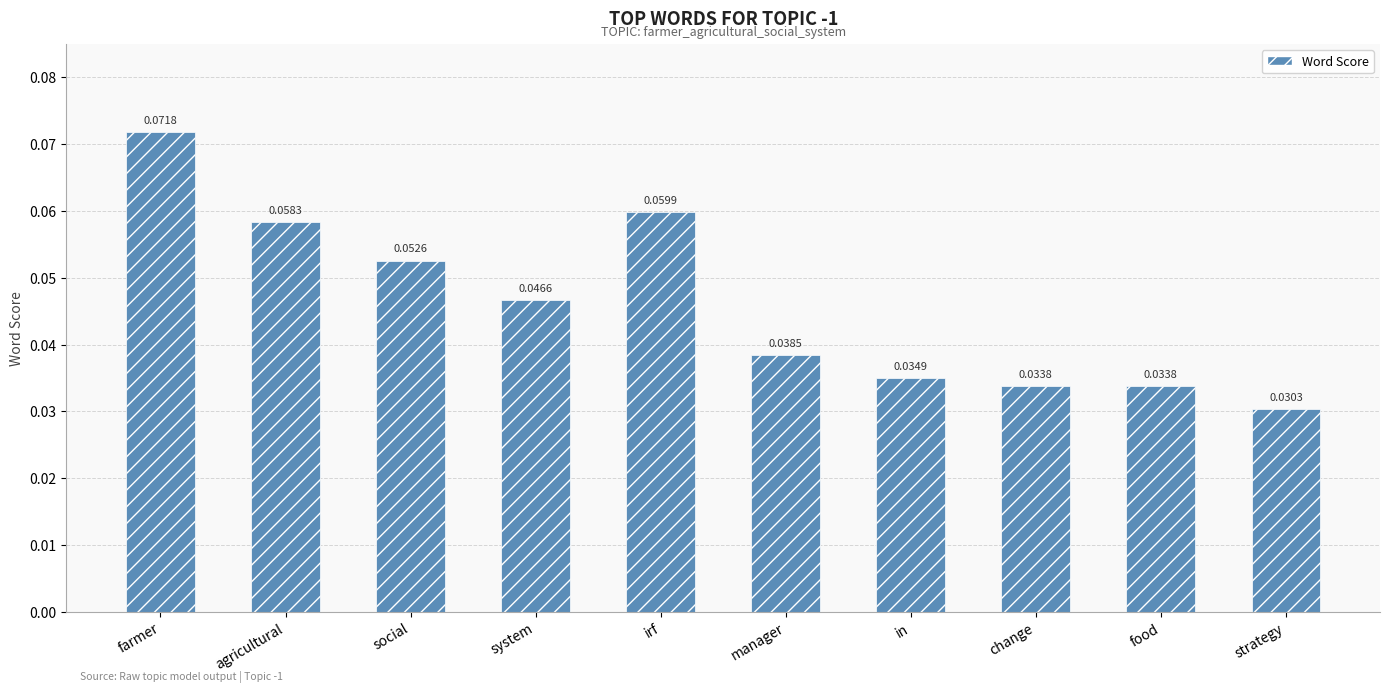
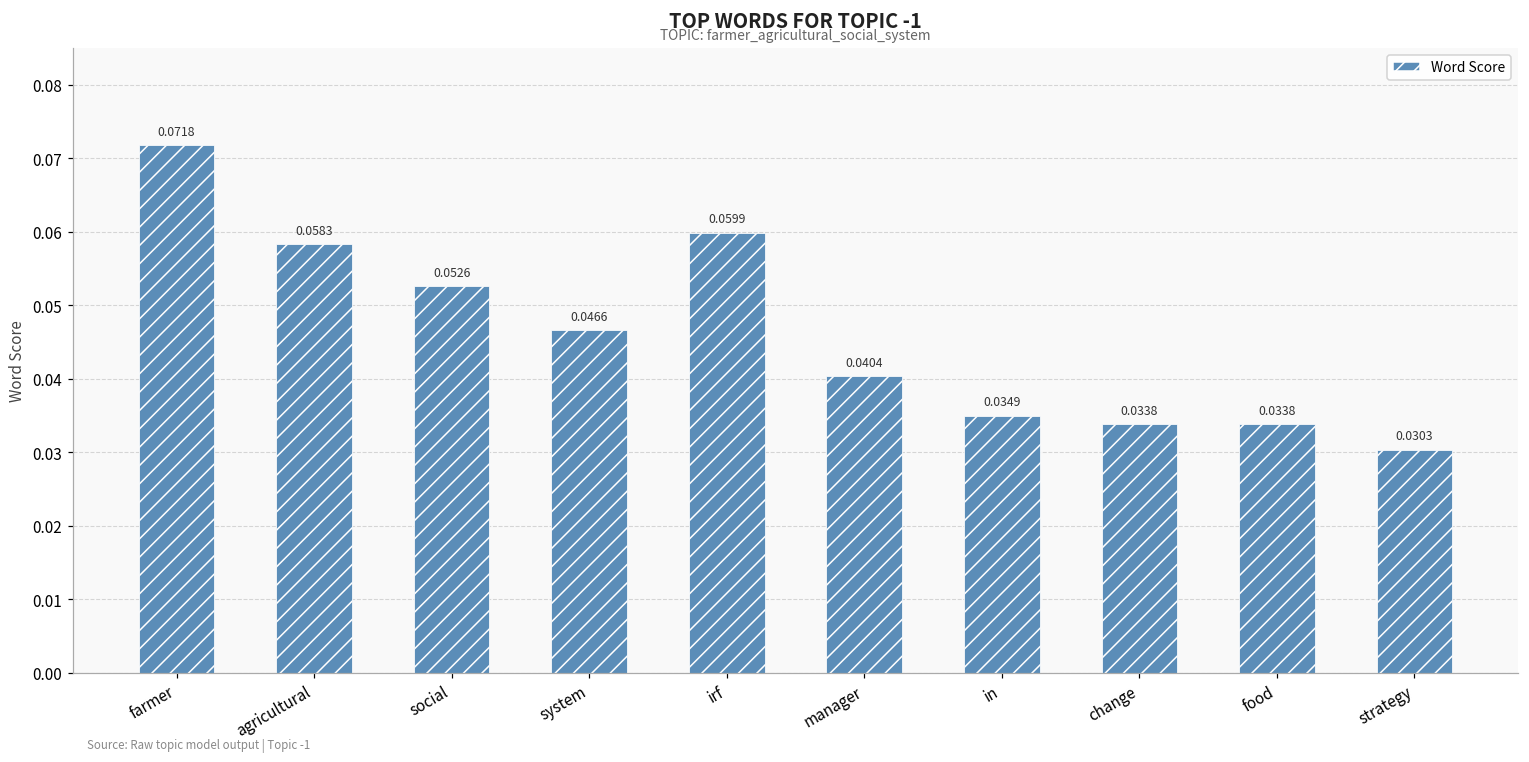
  {
    "farmer": 0.0718,
    "agricultural": 0.0583,
    "social": 0.0526,
    "system": 0.0466,
    "irf": 0.0599,
-   "manager": 0.0385,
+   "manager": 0.0404,
    "in": 0.0349,
    "change": 0.0338,
    "food": 0.0338,
    "strategy": 0.0303
  }
